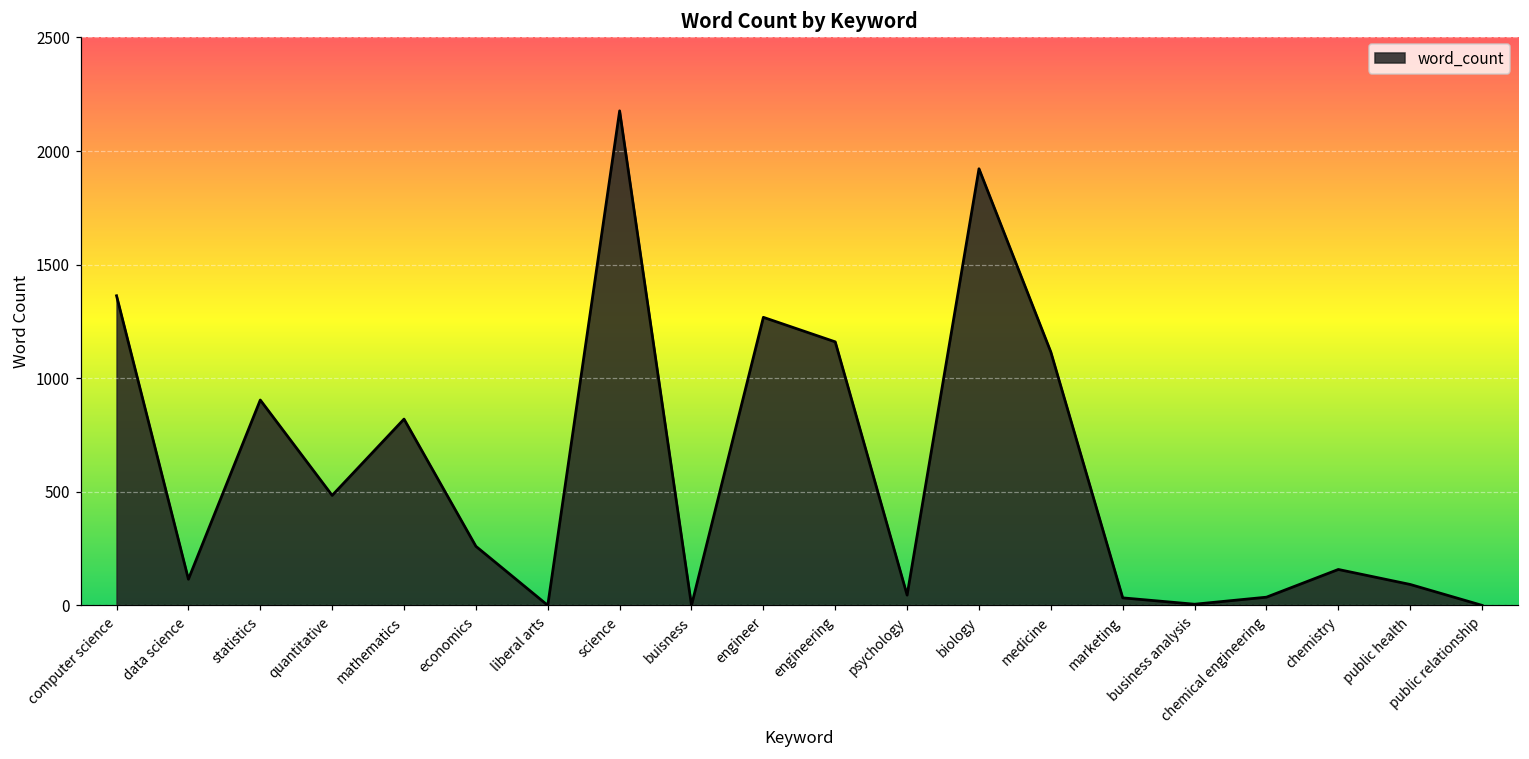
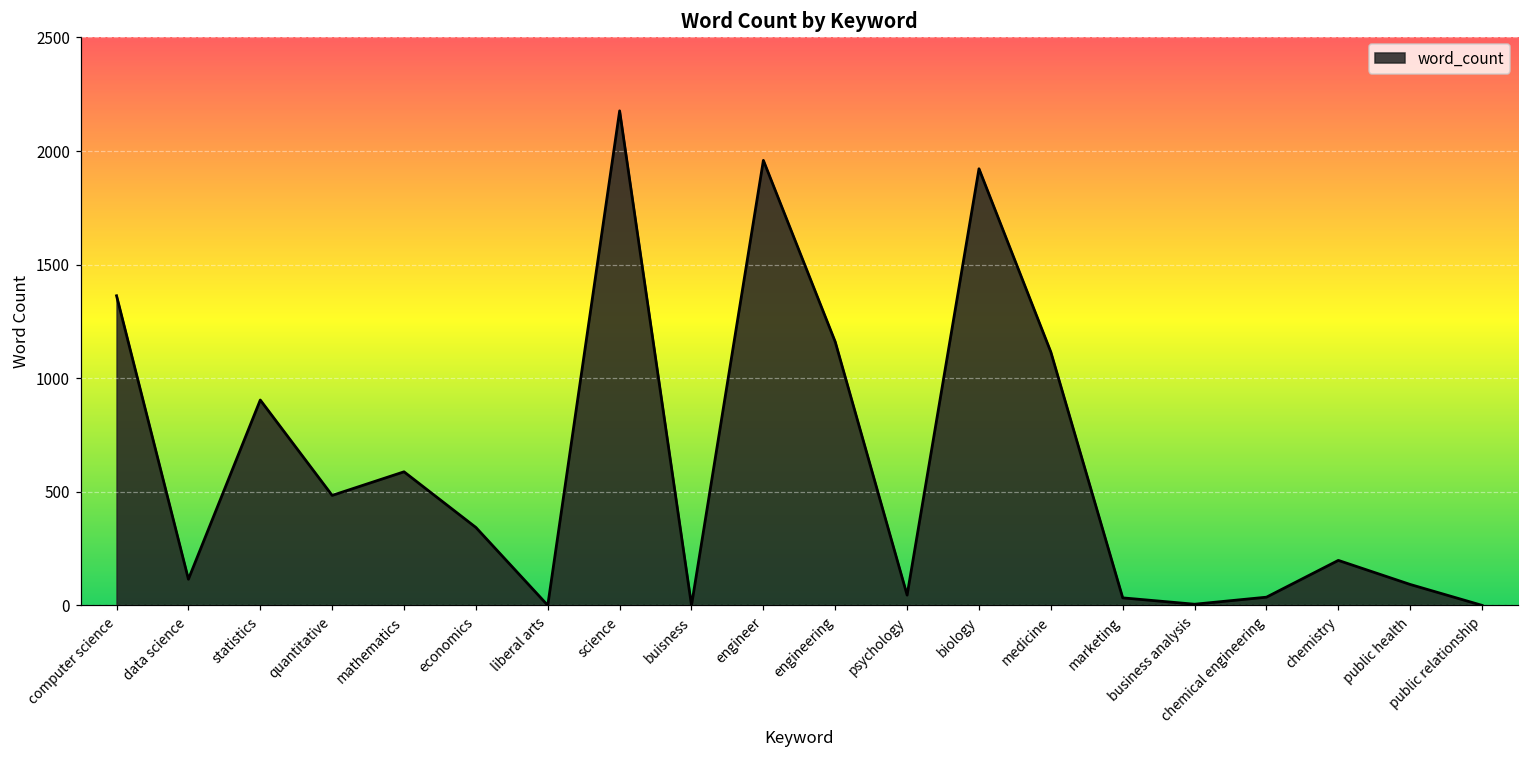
  {
    "computer science": 1360,
    "data science": 120,
    "statistics": 900,
    "quantitative": 480,
-   "mathematics": 820,
-   "economics": 260,
+   "mathematics": 590,
+   "economics": 340,
    "liberal arts": 0,
    "science": 2180,
    "buisness": 0,
-   "engineer": 1270,
+   "engineer": 1960,
    "engineering": 1160,
    "psychology": 50,
    "biology": 1920,
    "medicine": 1120,
    "marketing": 30,
    "business analysis": 10,
    "chemical engineering": 40,
-   "chemistry": 160,
+   "chemistry": 200,
    "public health": 90,
    "public relationship": 0
  }
